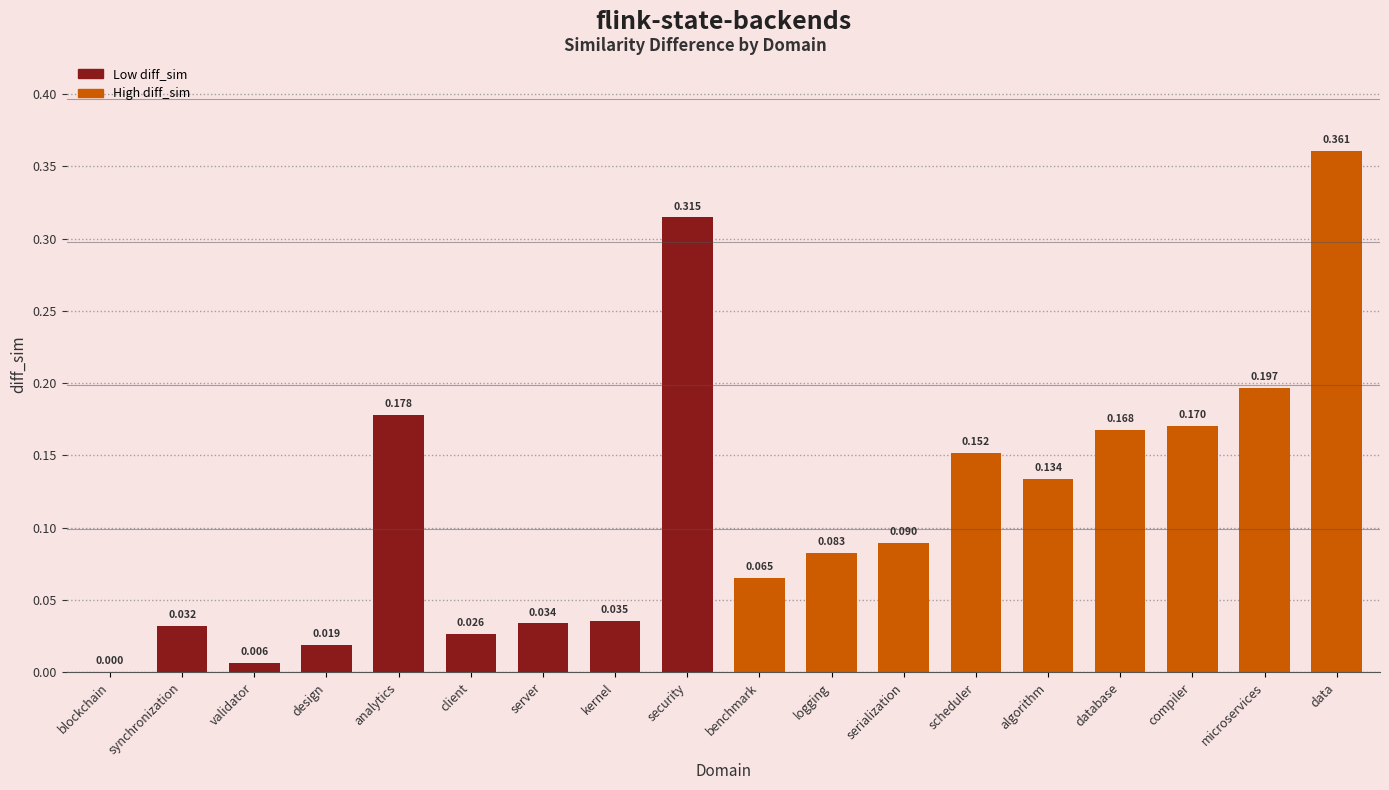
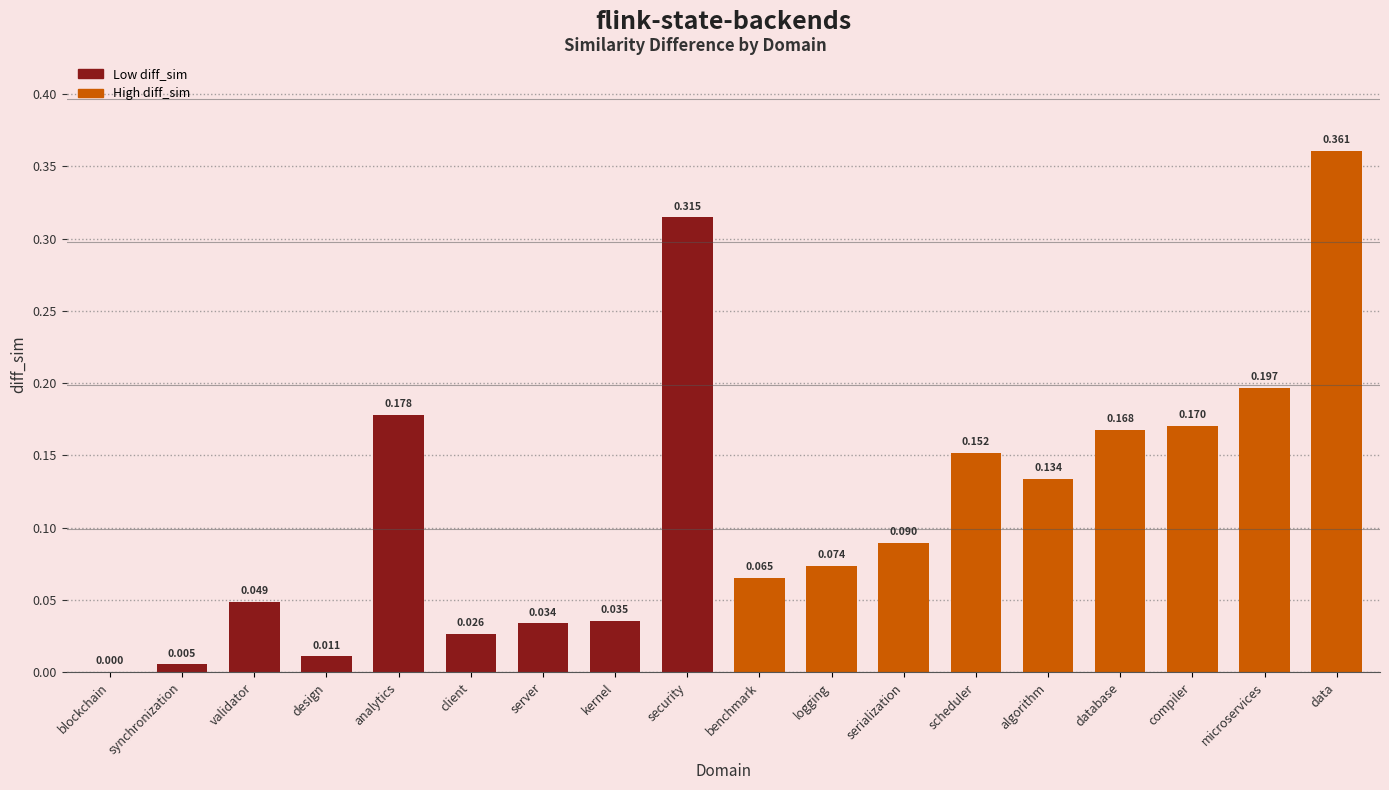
  {
    "blockchain": 0.000,
-   "synchronization": 0.032,
-   "validator": 0.006,
-   "design": 0.019,
+   "synchronization": 0.005,
+   "validator": 0.049,
+   "design": 0.011,
    "analytics": 0.178,
    "client": 0.026,
    "server": 0.034,
    "kernel": 0.035,
    "security": 0.315,
    "benchmark": 0.065,
-   "logging": 0.083,
+   "logging": 0.074,
    "serialization": 0.090,
    "scheduler": 0.152,
    "algorithm": 0.134,
    "database": 0.168,
    "compiler": 0.170,
    "microservices": 0.197,
    "data": 0.361
  }
